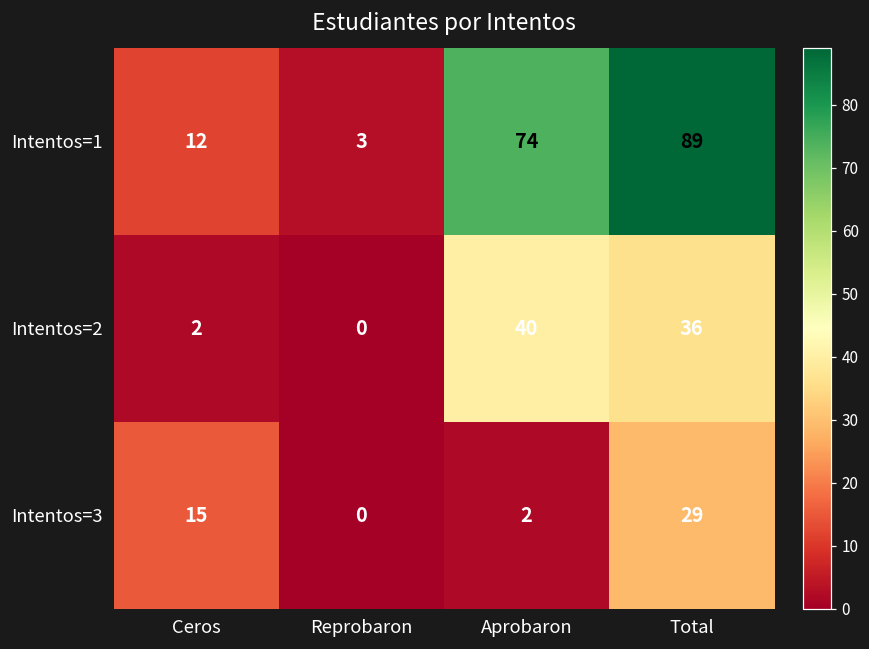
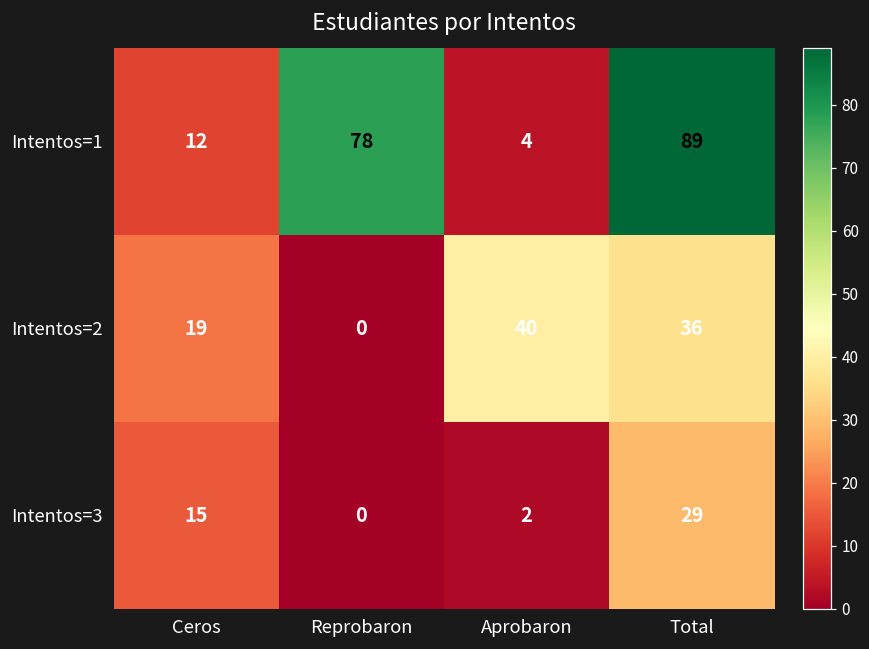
  {
    "Intentos=1": {
      "Ceros": 12,
-     "Reprobaron": 3,
-     "Aprobaron": 74,
+     "Reprobaron": 78,
+     "Aprobaron": 4,
      "Total": 89
    },
    "Intentos=2": {
-     "Ceros": 2,
+     "Ceros": 19,
      "Reprobaron": 0,
      "Aprobaron": 40,
      "Total": 36
    },
    "Intentos=3": {
      "Ceros": 15,
      "Reprobaron": 0,
      "Aprobaron": 2,
      "Total": 29
    }
  }
